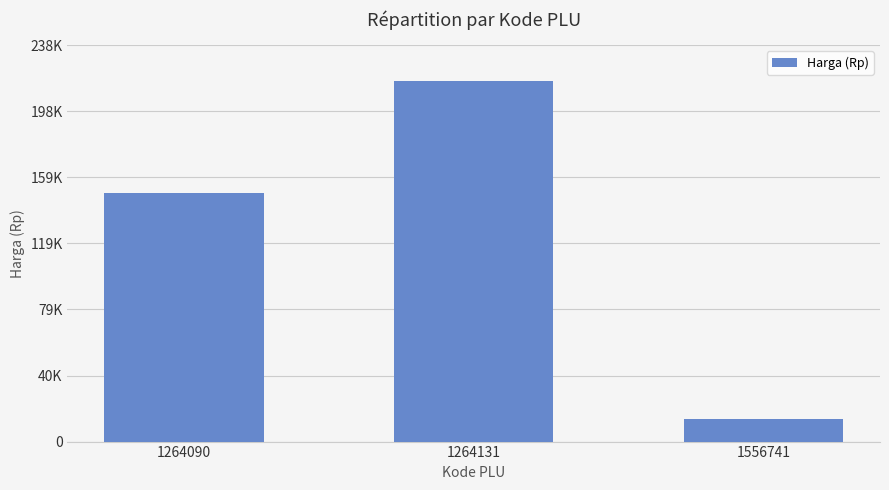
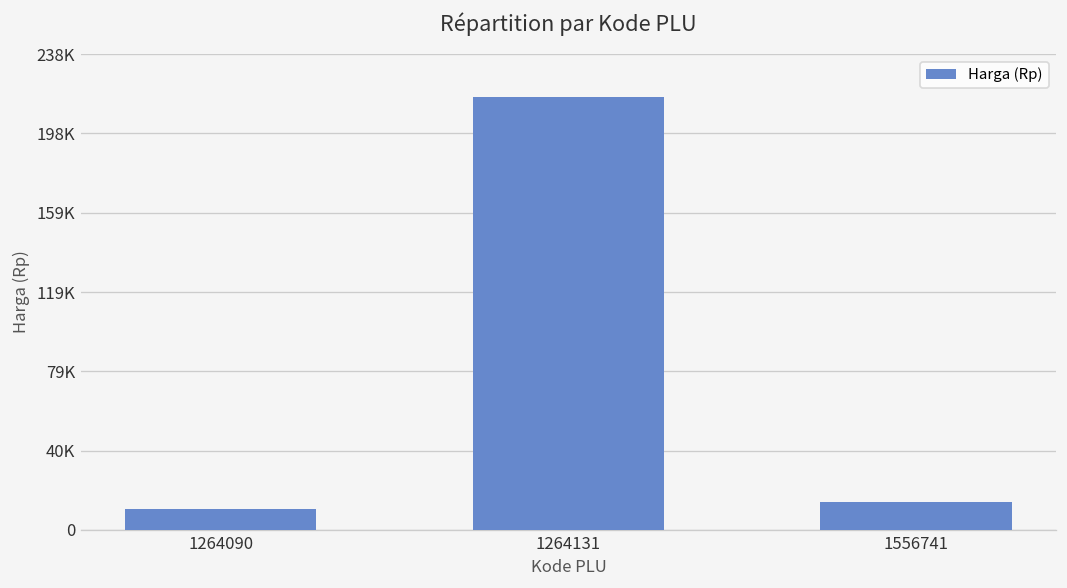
  {
-   "1264090": 149000,
+   "1264090": 10000,
    "1264131": 216000,
    "1556741": 14000
  }
